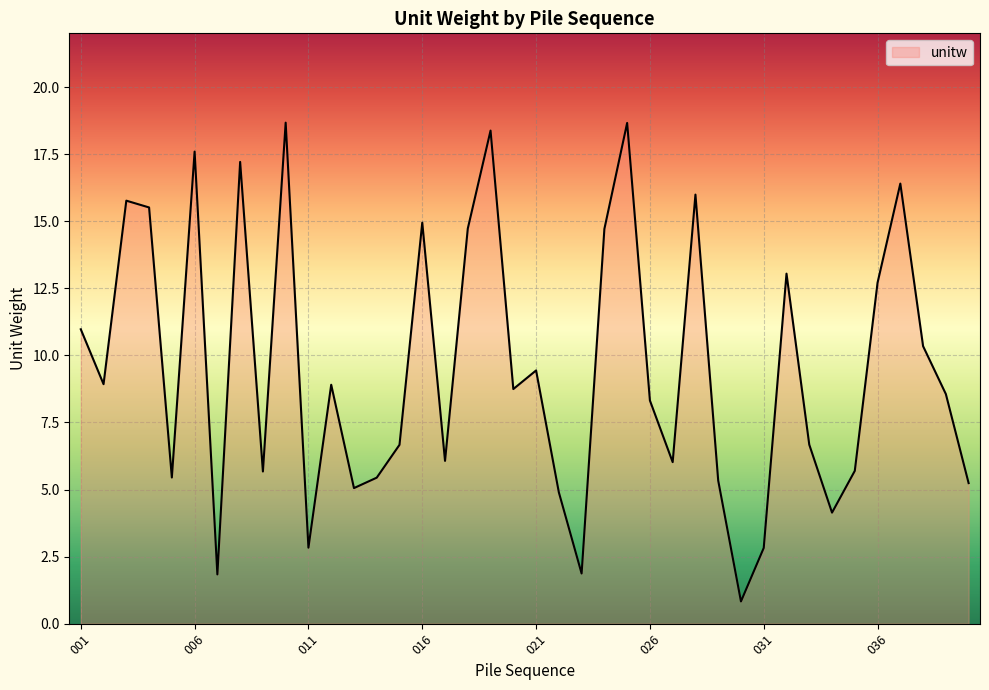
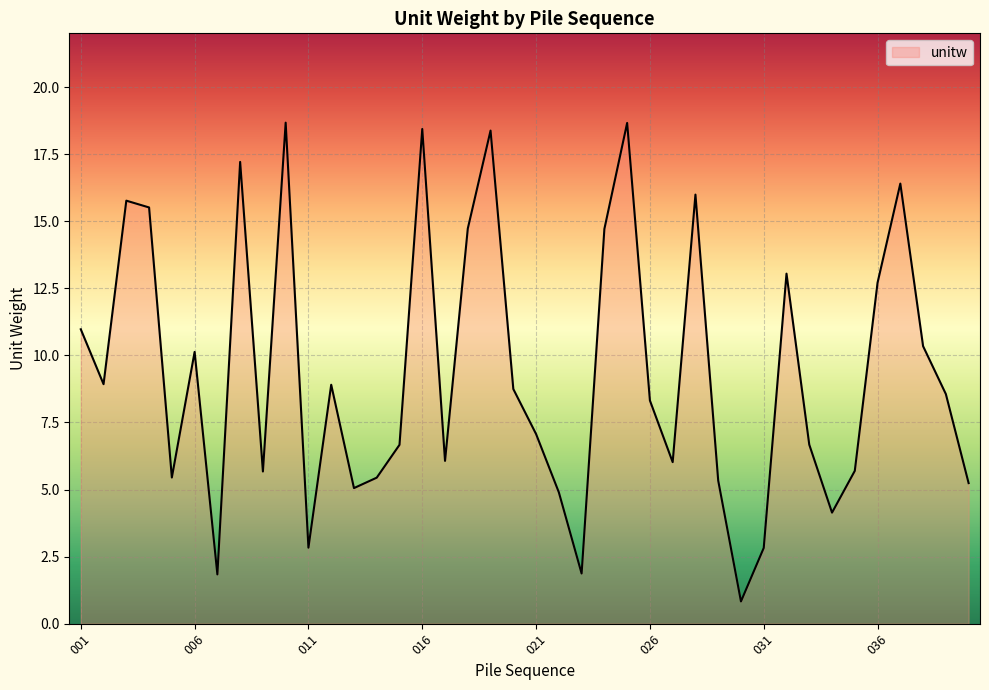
  {
    "001": 11.0,
-   "006": 17.6,
+   "006": 10.1,
    "011": 2.8,
-   "016": 14.9,
-   "021": 9.4,
+   "016": 18.4,
+   "021": 7.1,
    "026": 8.3,
    "031": 2.8,
    "036": 12.7
  }
